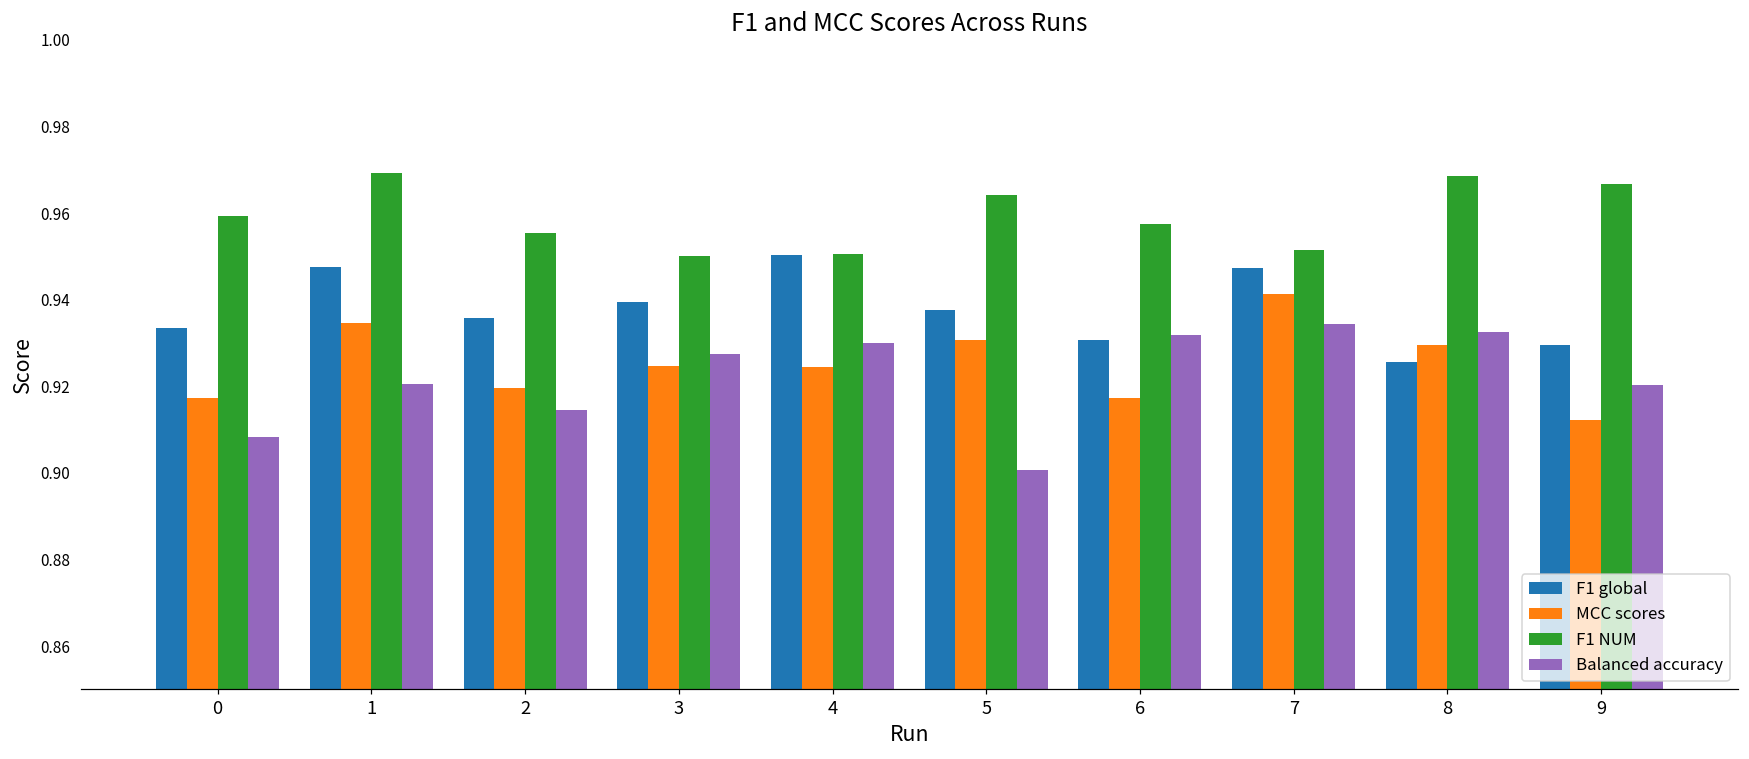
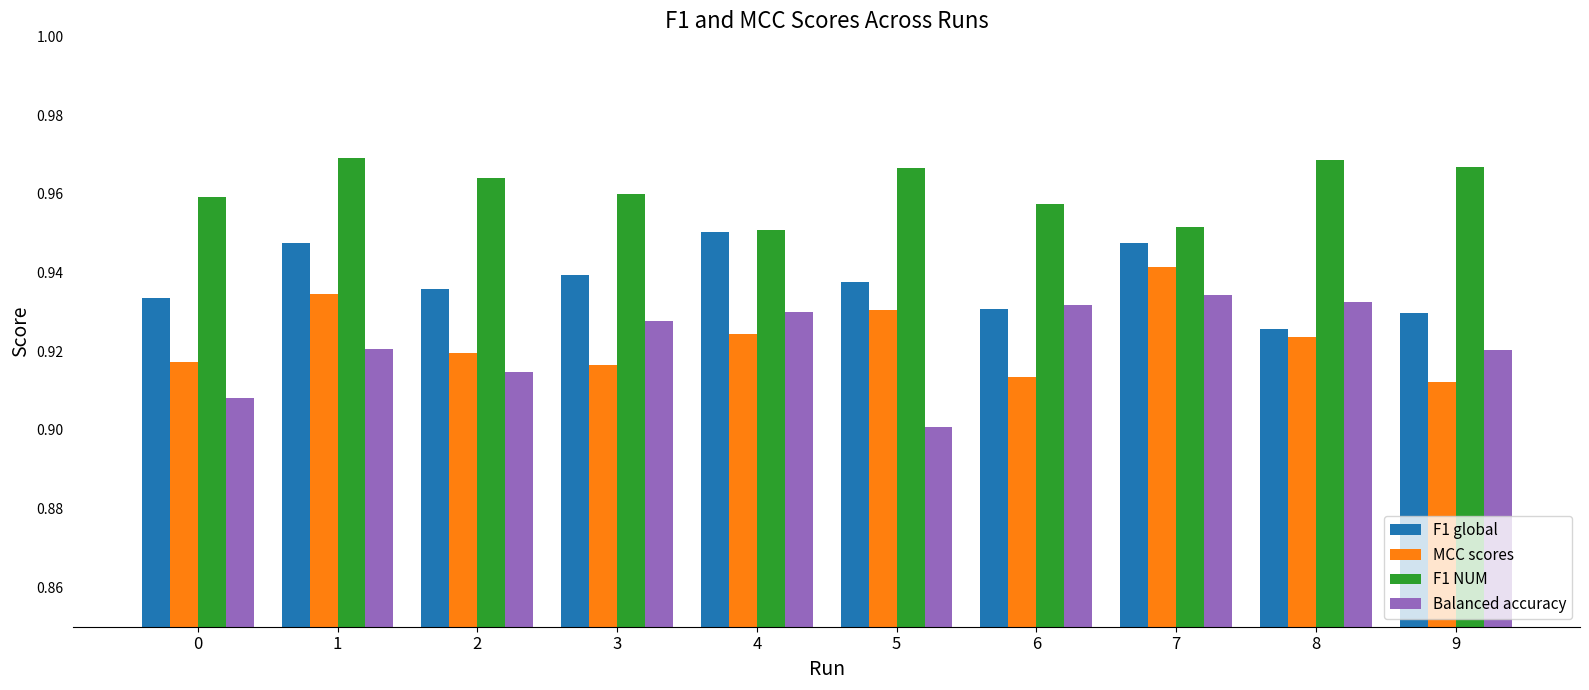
  {
    "F1 global": {
      "0": 0.934,
      "1": 0.948,
      "2": 0.936,
      "3": 0.939,
      "4": 0.950,
      "5": 0.938,
      "6": 0.931,
      "7": 0.947,
      "8": 0.926,
      "9": 0.930
    },
    "MCC scores": {
      "0": 0.917,
      "1": 0.935,
      "2": 0.920,
-     "3": 0.925,
+     "3": 0.916,
      "4": 0.924,
      "5": 0.931,
-     "6": 0.917,
+     "6": 0.913,
      "7": 0.941,
-     "8": 0.930,
+     "8": 0.924,
      "9": 0.912
    },
    "F1 NUM": {
      "0": 0.959,
      "1": 0.969,
-     "2": 0.955,
-     "3": 0.95,
+     "2": 0.964,
+     "3": 0.96,
      "4": 0.951,
-     "5": 0.964,
+     "5": 0.967,
      "6": 0.957,
      "7": 0.951,
      "8": 0.969,
      "9": 0.967
    },
    "Balanced accuracy": {
      "0": 0.908,
      "1": 0.921,
      "2": 0.915,
      "3": 0.928,
      "4": 0.930,
      "5": 0.901,
      "6": 0.932,
      "7": 0.934,
      "8": 0.932,
      "9": 0.920
    }
  }
